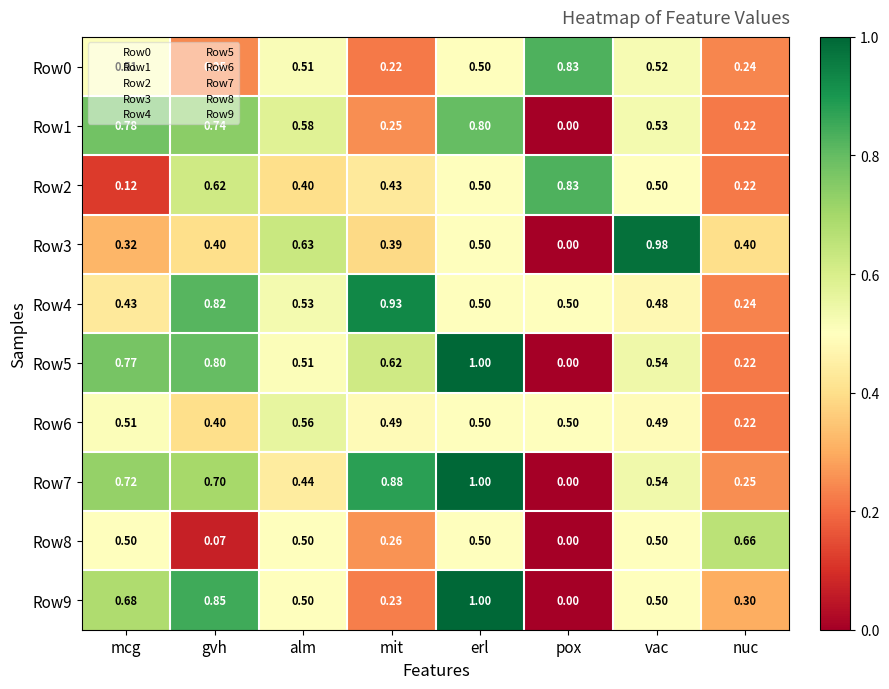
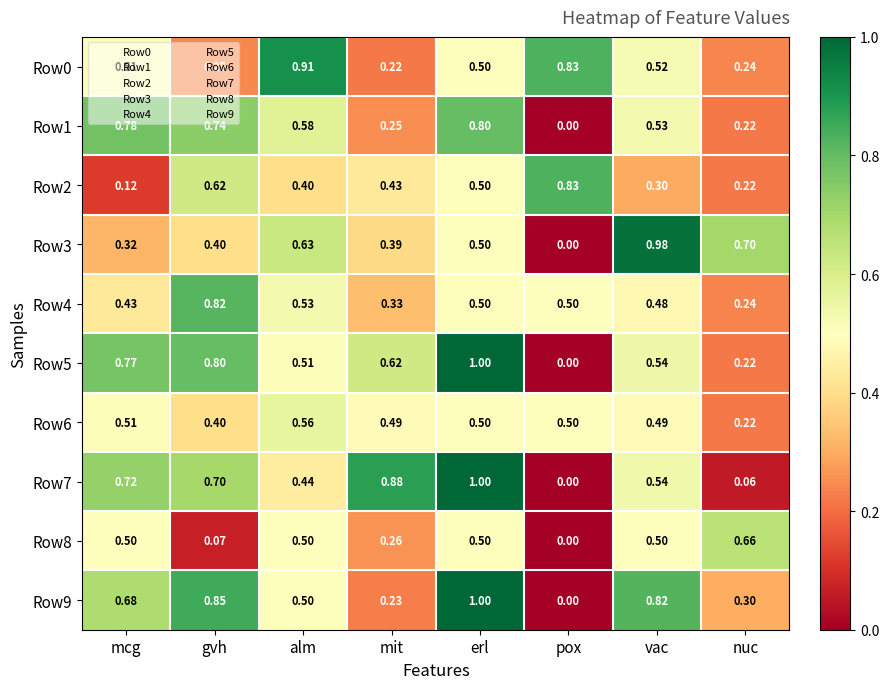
  {
    "Row0": {
-     "alm": 0.51,
+     "alm": 0.91,
      "mit": 0.22,
      "erl": 0.50,
      "pox": 0.83,
      "vac": 0.52,
      "nuc": 0.24
    },
    "Row1": {
      "alm": 0.58,
      "mit": 0.25,
      "erl": 0.80,
      "pox": 0.00,
      "vac": 0.53,
      "nuc": 0.22
    },
    "Row2": {
      "mcg": 0.12,
      "gvh": 0.62,
      "alm": 0.40,
      "mit": 0.43,
      "erl": 0.50,
      "pox": 0.83,
-     "vac": 0.50,
+     "vac": 0.30,
      "nuc": 0.22
    },
    "Row3": {
      "mcg": 0.32,
      "gvh": 0.40,
      "alm": 0.63,
      "mit": 0.39,
      "erl": 0.50,
      "pox": 0.00,
      "vac": 0.98,
-     "nuc": 0.40
+     "nuc": 0.70
    },
    "Row4": {
      "mcg": 0.43,
      "gvh": 0.82,
      "alm": 0.53,
-     "mit": 0.93,
+     "mit": 0.33,
      "erl": 0.50,
      "pox": 0.50,
      "vac": 0.48,
      "nuc": 0.24
    },
    "Row5": {
      "mcg": 0.77,
      "gvh": 0.80,
      "alm": 0.51,
      "mit": 0.62,
      "erl": 1.00,
      "pox": 0.00,
      "vac": 0.54,
      "nuc": 0.22
    },
    "Row6": {
      "mcg": 0.51,
      "gvh": 0.40,
      "alm": 0.56,
      "mit": 0.49,
      "erl": 0.50,
      "pox": 0.50,
      "vac": 0.49,
      "nuc": 0.22
    },
    "Row7": {
      "mcg": 0.72,
      "gvh": 0.70,
      "alm": 0.44,
      "mit": 0.88,
      "erl": 1.00,
      "pox": 0.00,
      "vac": 0.54,
-     "nuc": 0.25
+     "nuc": 0.06
    },
    "Row8": {
      "mcg": 0.50,
      "gvh": 0.07,
      "alm": 0.50,
      "mit": 0.26,
      "erl": 0.50,
      "pox": 0.00,
      "vac": 0.50,
      "nuc": 0.66
    },
    "Row9": {
      "mcg": 0.68,
      "gvh": 0.85,
      "alm": 0.50,
      "mit": 0.23,
      "erl": 1.00,
      "pox": 0.00,
-     "vac": 0.50,
+     "vac": 0.82,
      "nuc": 0.30
    }
  }
